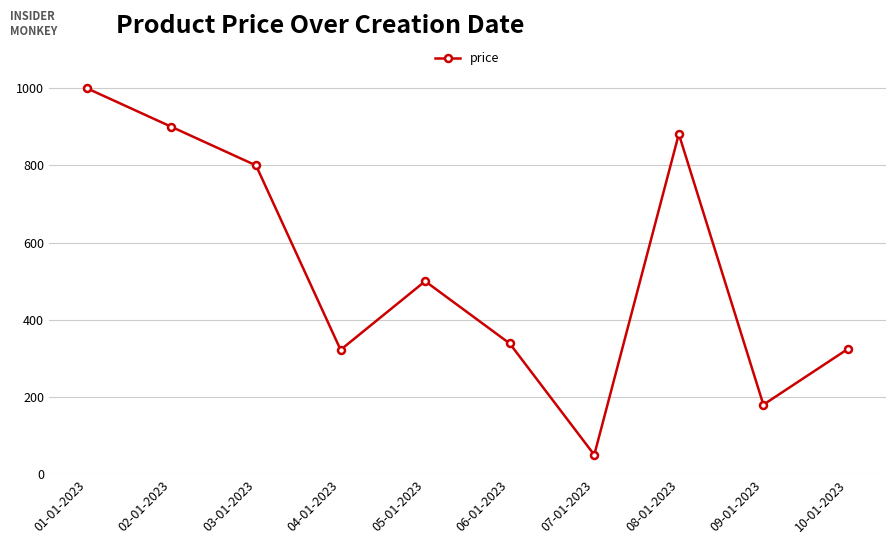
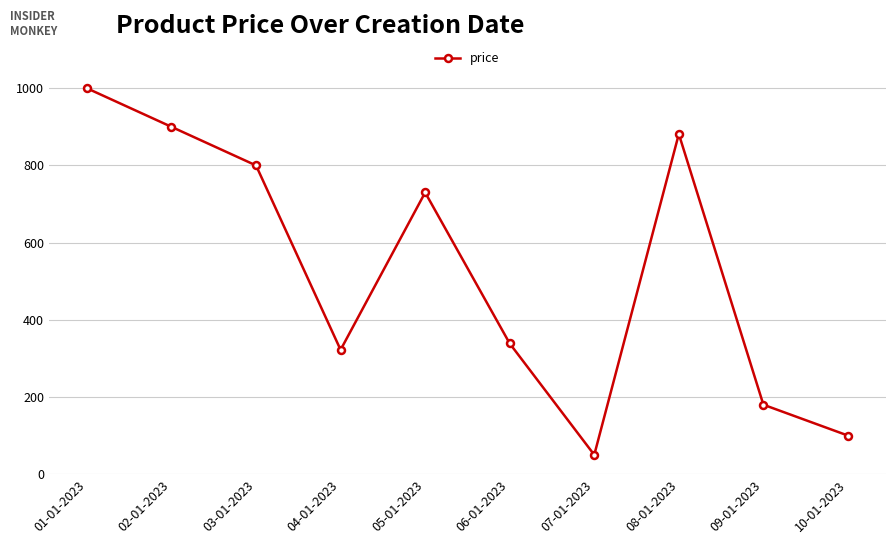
  {
    "01-01-2023": 1000,
    "02-01-2023": 900,
    "03-01-2023": 800,
    "04-01-2023": 320,
-   "05-01-2023": 500,
+   "05-01-2023": 730,
    "06-01-2023": 340,
    "07-01-2023": 50,
    "08-01-2023": 880,
    "09-01-2023": 180,
-   "10-01-2023": 320
+   "10-01-2023": 100
  }
